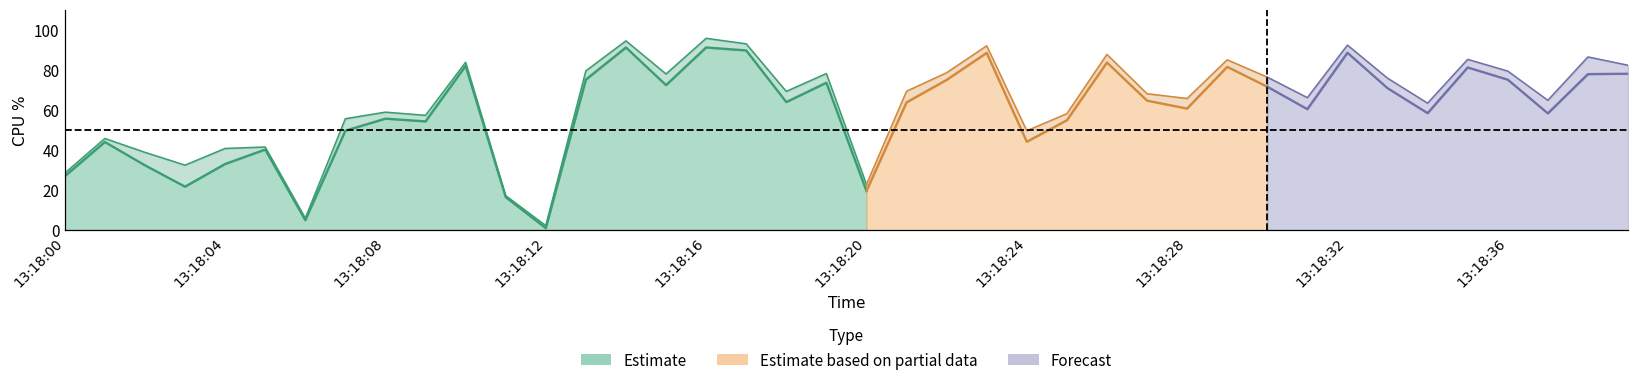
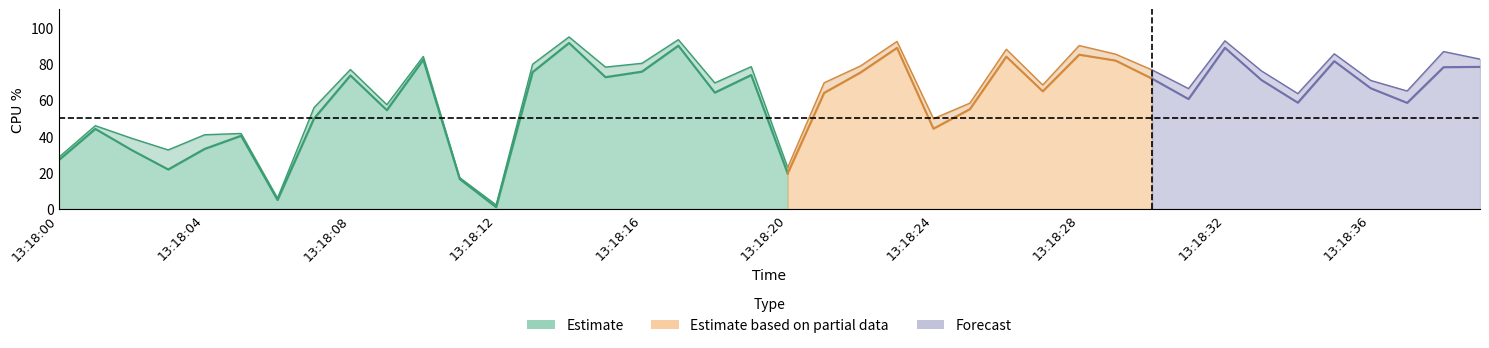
  {
    "Estimate": {
      "13:18:00": 27,
      "13:18:04": 33,
-     "13:18:08": 56,
-     "13:18:16": 91
+     "13:18:08": 73,
+     "13:18:16": 76
    },
    "Estimate based on partial data": {
      "13:18:24": 44,
-     "13:18:28": 61
+     "13:18:28": 85
    },
    "Forecast": {
      "13:18:32": 89,
-     "13:18:36": 75
+     "13:18:36": 66
    }
  }
